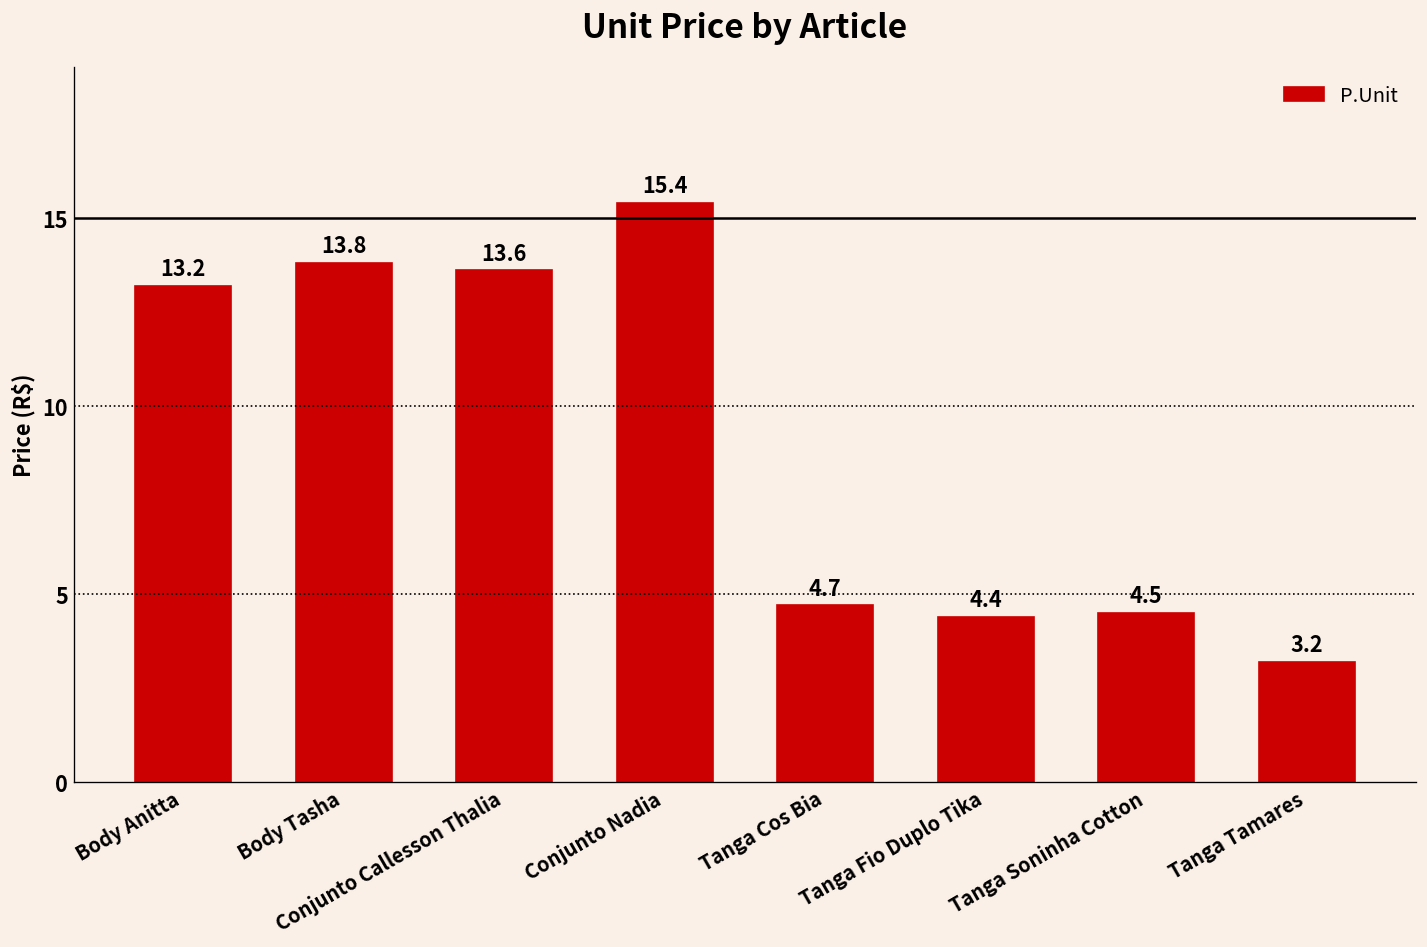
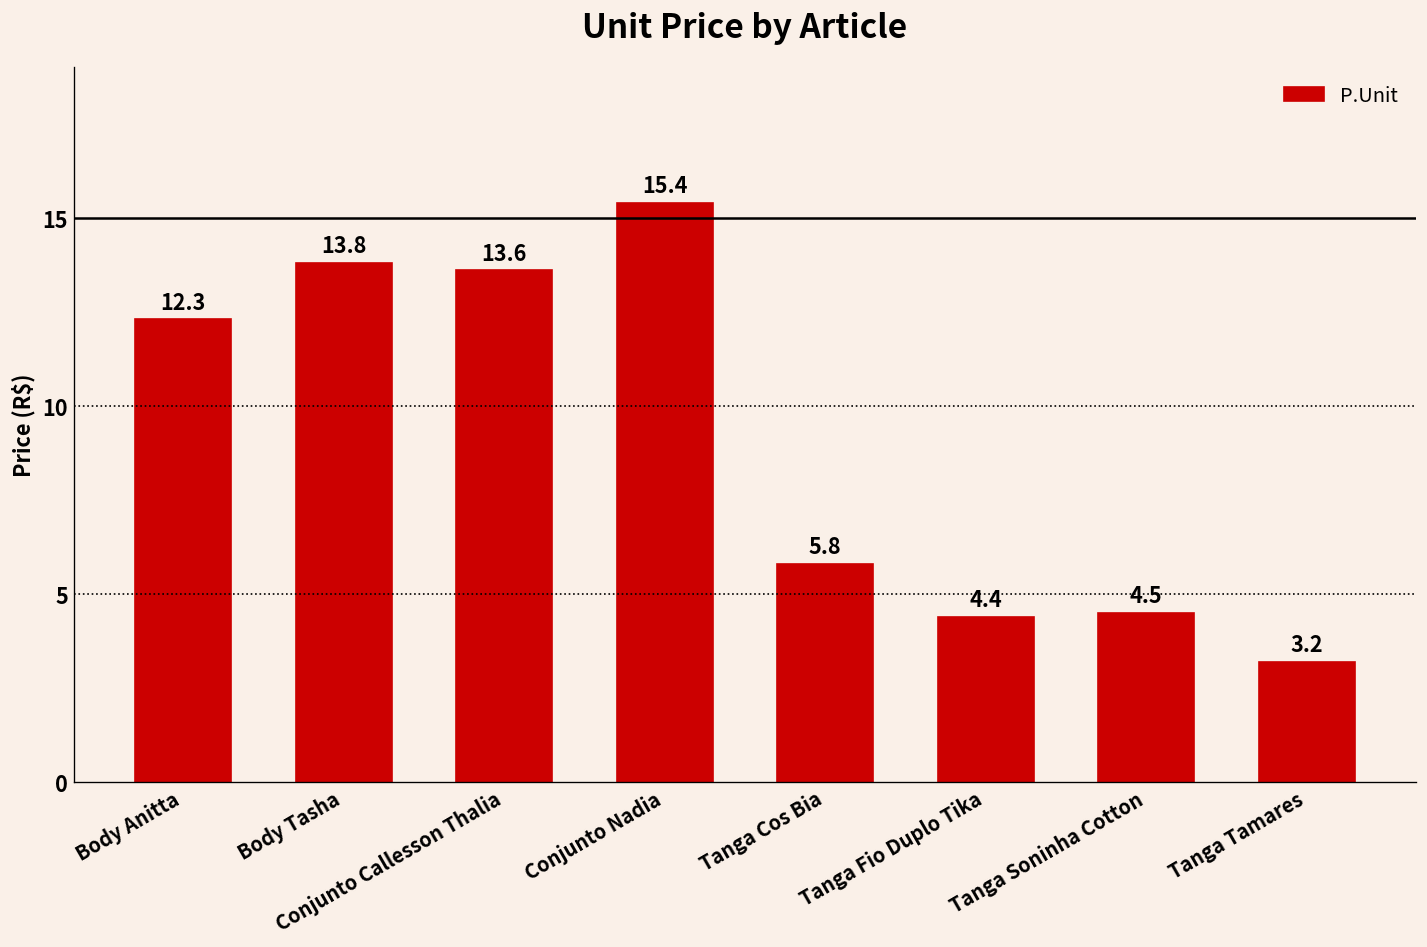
  {
-   "Body Anitta": 13.2,
+   "Body Anitta": 12.3,
    "Body Tasha": 13.8,
    "Conjunto Callesson Thalia": 13.6,
    "Conjunto Nadia": 15.4,
-   "Tanga Cos Bia": 4.7,
+   "Tanga Cos Bia": 5.8,
    "Tanga Fio Duplo Tika": 4.4,
    "Tanga Soninha Cotton": 4.5,
    "Tanga Tamares": 3.2
  }
